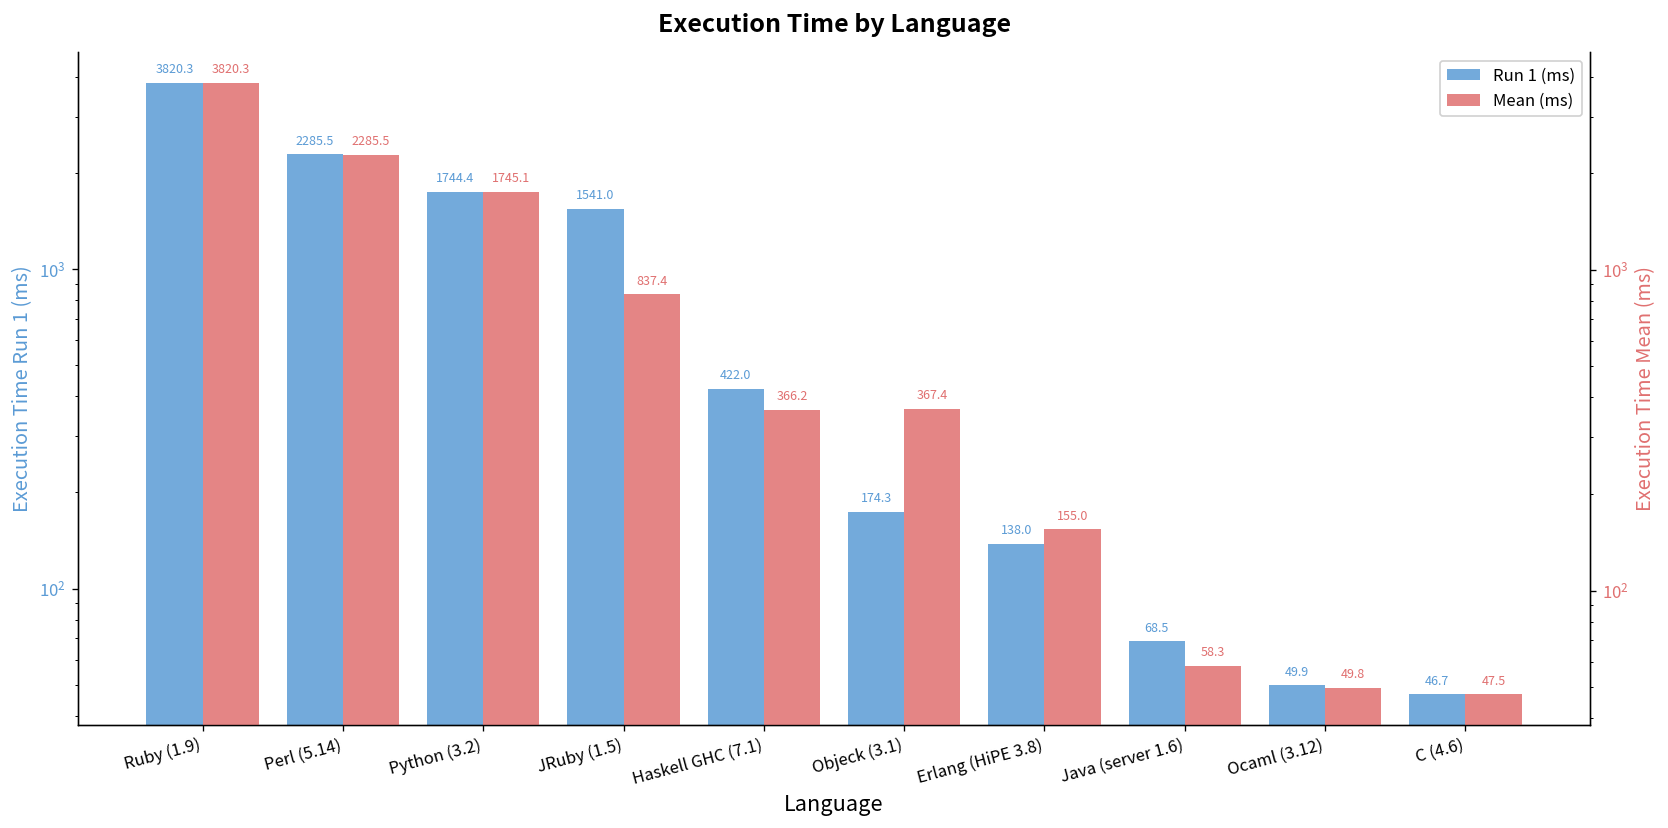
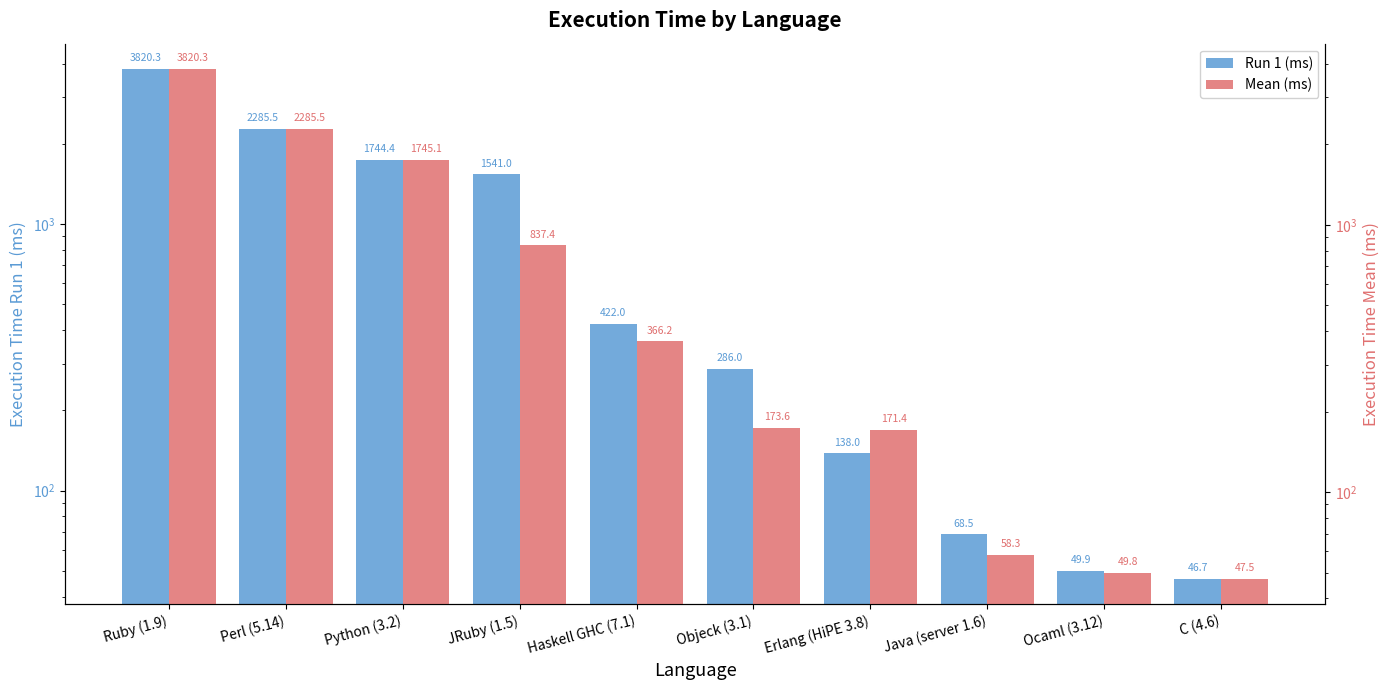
  {
    "Run 1 (ms)": {
      "Ruby (1.9)": 3820.3,
      "Perl (5.14)": 2285.5,
      "Python (3.2)": 1744.4,
      "JRuby (1.5)": 1541.0,
      "Haskell GHC (7.1)": 422.0,
-     "Objeck (3.1)": 174.3,
+     "Objeck (3.1)": 286.0,
      "Erlang (HiPE 3.8)": 138.0,
      "Java (server 1.6)": 68.5,
      "Ocaml (3.12)": 49.9,
      "C (4.6)": 46.7
    },
    "Mean (ms)": {
      "Ruby (1.9)": 3820.3,
      "Perl (5.14)": 2285.5,
      "Python (3.2)": 1745.1,
      "JRuby (1.5)": 837.4,
      "Haskell GHC (7.1)": 366.2,
-     "Objeck (3.1)": 367.4,
-     "Erlang (HiPE 3.8)": 155.0,
+     "Objeck (3.1)": 173.6,
+     "Erlang (HiPE 3.8)": 171.4,
      "Java (server 1.6)": 58.3,
      "Ocaml (3.12)": 49.8,
      "C (4.6)": 47.5
    }
  }
